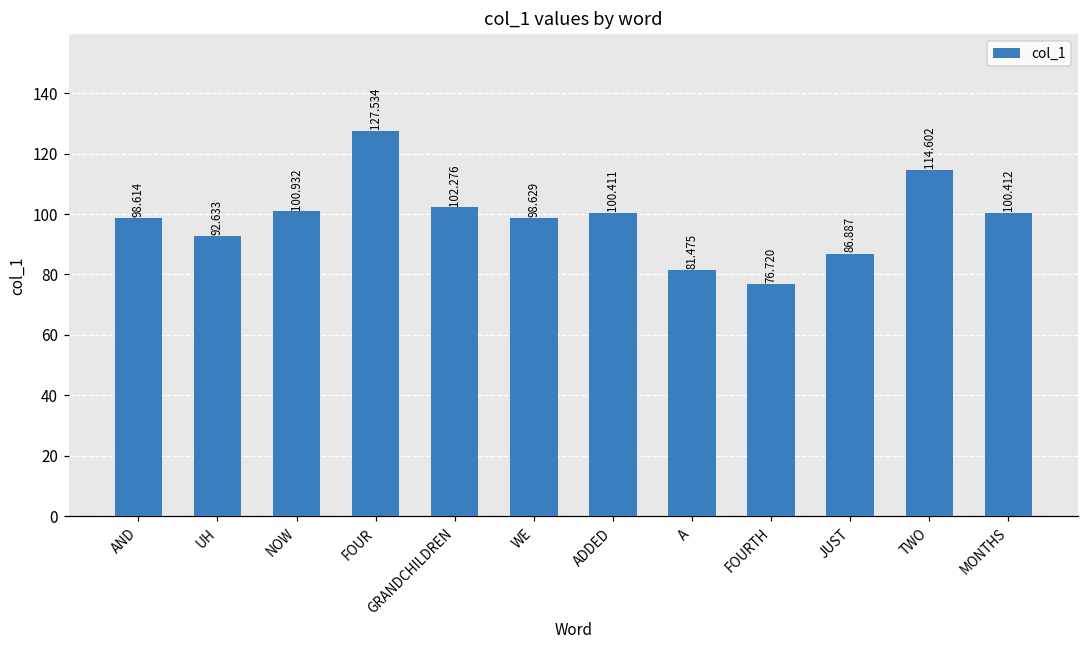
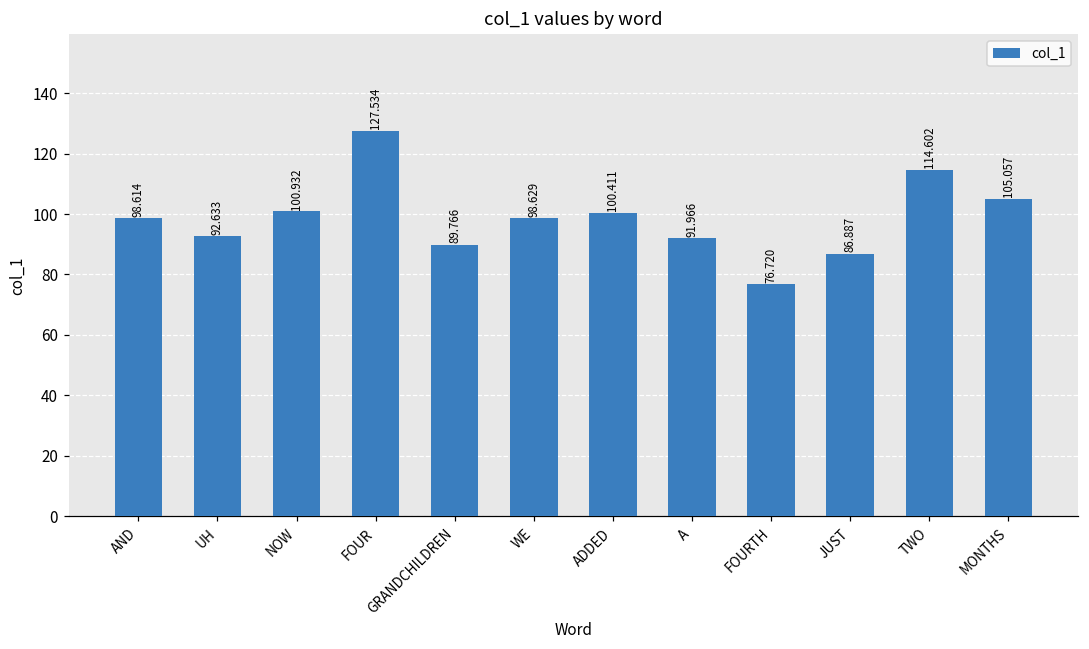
  {
    "AND": 98.614,
    "UH": 92.633,
    "NOW": 100.932,
    "FOUR": 127.534,
-   "GRANDCHILDREN": 102.276,
+   "GRANDCHILDREN": 89.766,
    "WE": 98.629,
    "ADDED": 100.411,
-   "A": 81.475,
+   "A": 91.966,
    "FOURTH": 76.720,
    "JUST": 86.887,
    "TWO": 114.602,
-   "MONTHS": 100.412
+   "MONTHS": 105.057
  }
